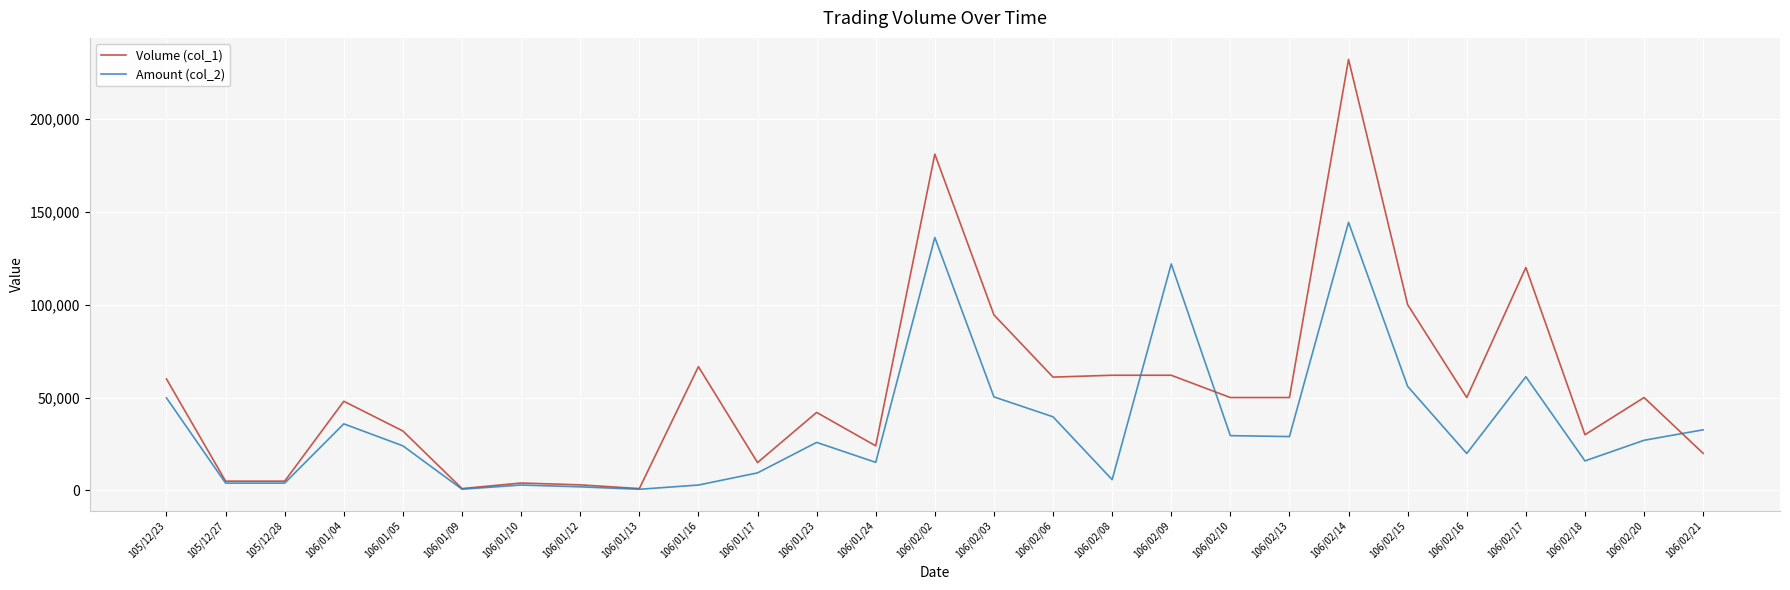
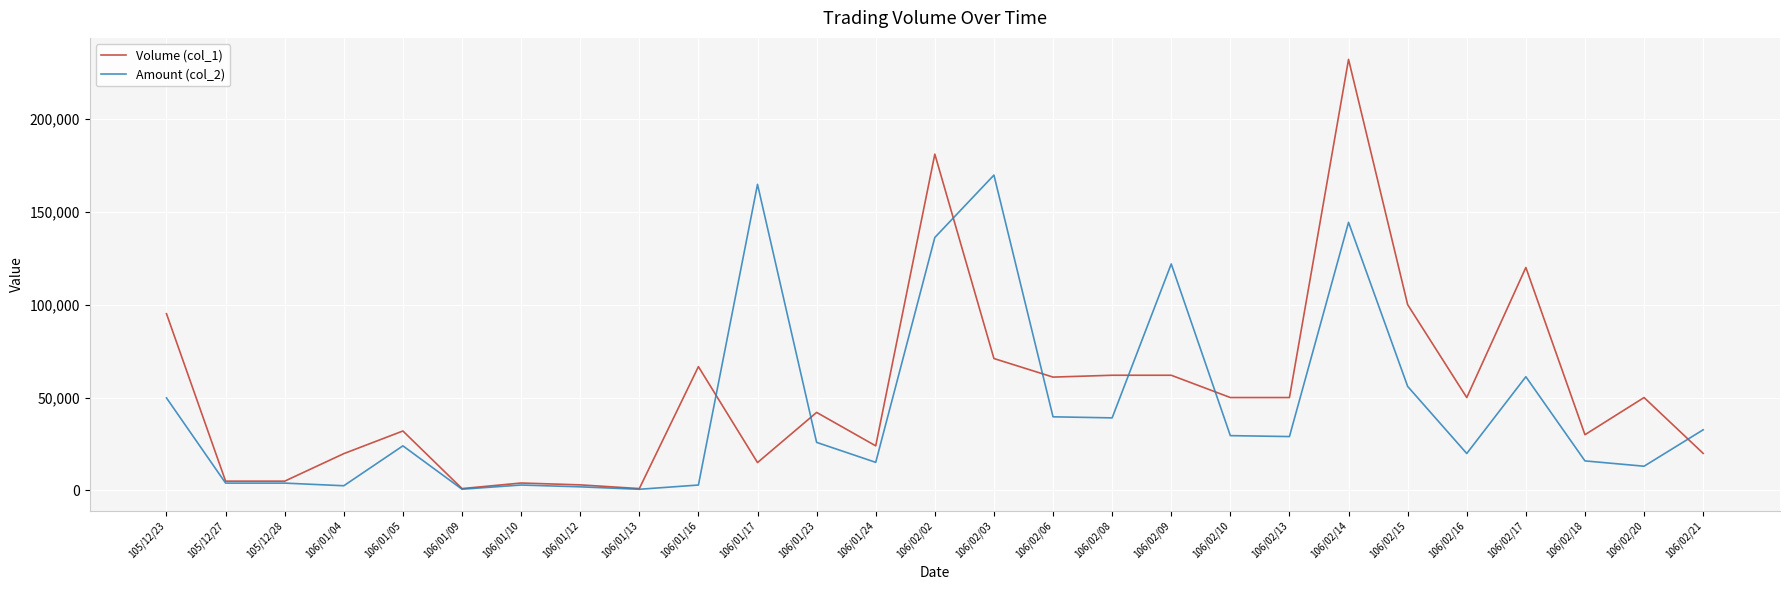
  {
    "Volume (col_1)": {
-     "105/12/23": "60,000",
-     "106/01/04": "48,000",
+     "105/12/23": "95,000",
+     "106/01/04": "20,000",
      "106/01/05": "32,000",
      "106/01/16": "67,000",
      "106/01/17": "15,000",
      "106/01/23": "42,000",
      "106/01/24": "24,000",
      "106/02/02": "181,000",
-     "106/02/03": "94,000",
+     "106/02/03": "71,000",
      "106/02/06": "61,000",
      "106/02/08": "62,000",
      "106/02/09": "62,000",
      "106/02/10": "50,000",
      "106/02/13": "50,000",
      "106/02/14": "232,000",
      "106/02/15": "100,000",
      "106/02/16": "50,000",
      "106/02/17": "120,000",
      "106/02/18": "30,000",
      "106/02/20": "50,000",
      "106/02/21": "20,000"
    },
    "Amount (col_2)": {
      "105/12/23": "50,000",
-     "106/01/04": "36,000",
+     "106/01/04": "3,000",
      "106/01/05": "24,000",
      "106/01/16": "3,000",
-     "106/01/17": "9,000",
+     "106/01/17": "165,000",
      "106/01/23": "26,000",
      "106/01/24": "15,000",
      "106/02/02": "136,000",
-     "106/02/03": "50,000",
+     "106/02/03": "170,000",
      "106/02/06": "40,000",
-     "106/02/08": "6,000",
+     "106/02/08": "39,000",
      "106/02/09": "122,000",
      "106/02/10": "30,000",
      "106/02/13": "29,000",
      "106/02/14": "144,000",
      "106/02/15": "56,000",
      "106/02/16": "20,000",
      "106/02/17": "61,000",
      "106/02/18": "16,000",
-     "106/02/20": "27,000",
+     "106/02/20": "13,000",
      "106/02/21": "33,000"
    }
  }
